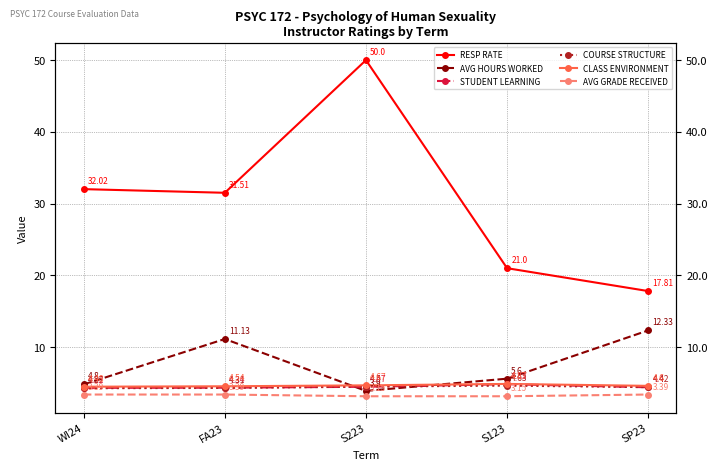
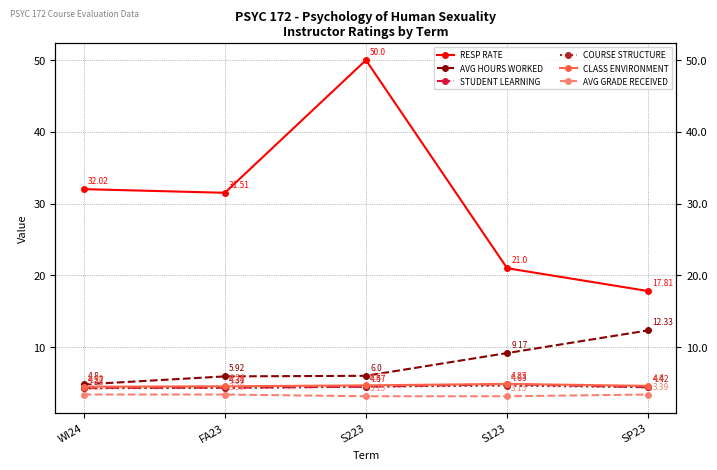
  {
    "RESP RATE": {
      "WI24": 32.02,
      "FA23": 31.51,
      "S223": 50.0,
      "S123": 21.0,
      "SP23": 17.81
    },
    "AVG HOURS WORKED": {
-     "FA23": 11.13,
-     "S223": 3.9,
-     "S123": 5.6,
+     "FA23": 5.92,
+     "S223": 6.0,
+     "S123": 9.17,
      "SP23": 12.33
    }
  }
